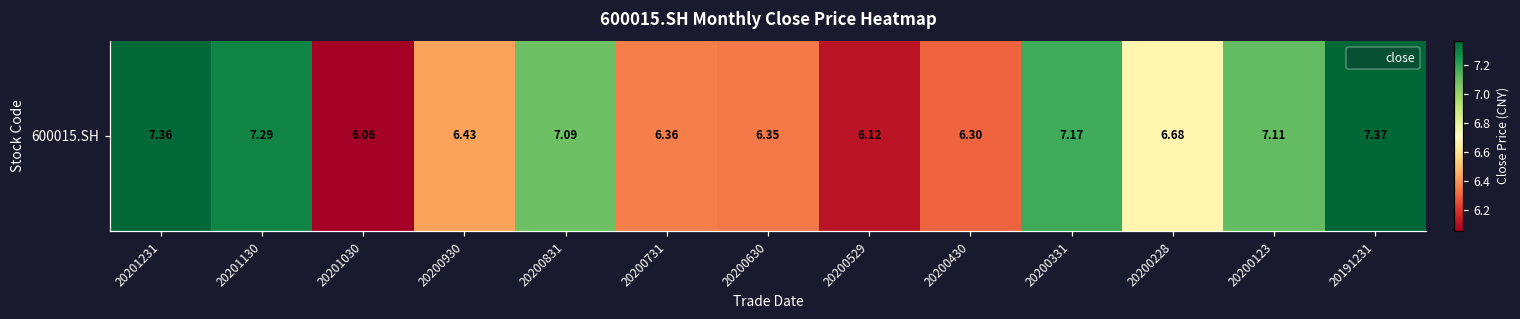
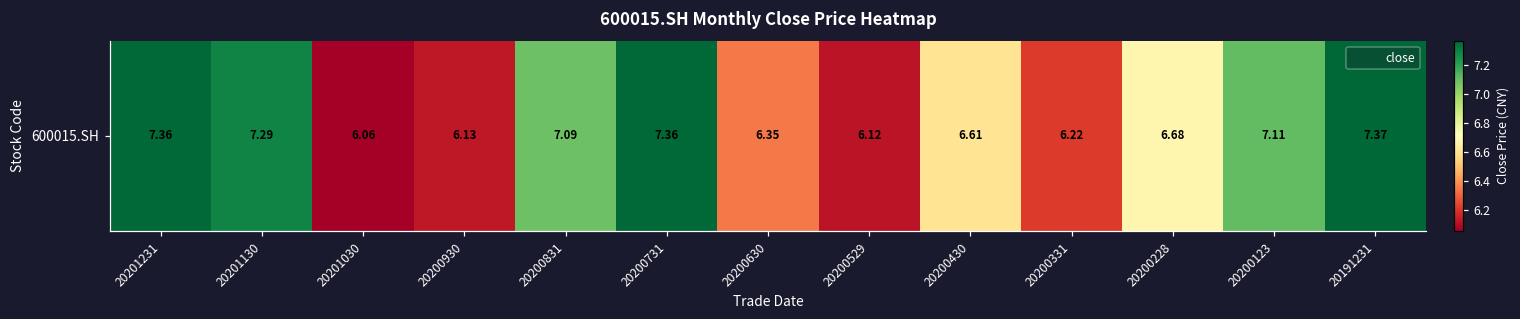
  {
    "600015.SH": {
      "20201231": 7.36,
      "20201130": 7.29,
      "20201030": 6.06,
-     "20200930": 6.43,
+     "20200930": 6.13,
      "20200831": 7.09,
-     "20200731": 6.36,
+     "20200731": 7.36,
      "20200630": 6.35,
      "20200529": 6.12,
-     "20200430": 6.30,
-     "20200331": 7.17,
+     "20200430": 6.61,
+     "20200331": 6.22,
      "20200228": 6.68,
      "20200123": 7.11,
      "20191231": 7.37
    }
  }
